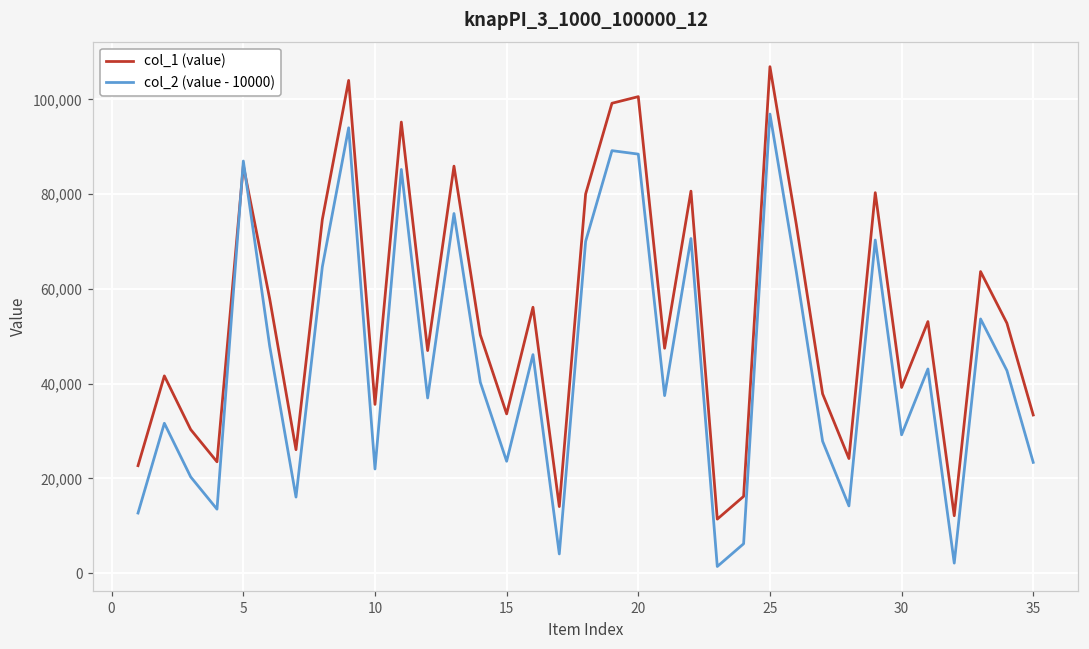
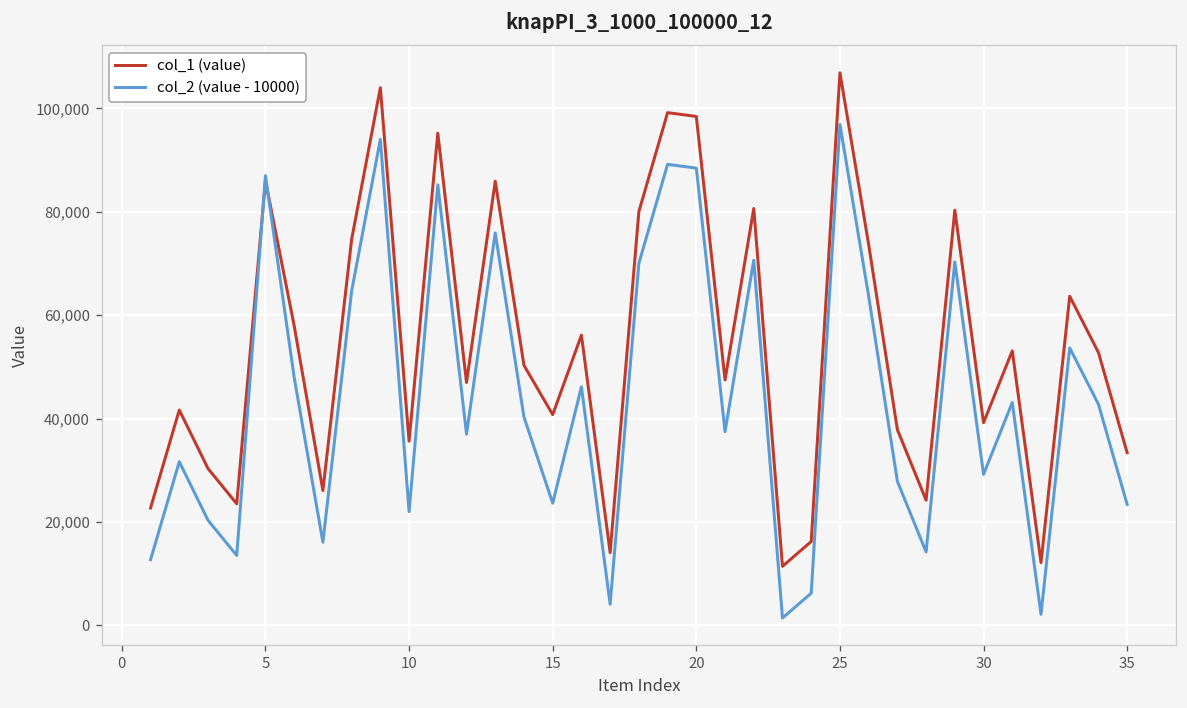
  {
    "col_1 (value)": {
      "5": "86,000",
      "10": "36,000",
-     "15": "34,000",
-     "20": "101,000",
+     "15": "41,000",
+     "20": "98,000",
      "25": "107,000",
      "30": "39,000",
      "35": "33,000"
    },
    "col_2 (value - 10000)": {
      "5": "87,000",
      "10": "22,000",
      "15": "24,000",
      "20": "88,000",
      "25": "97,000",
      "30": "29,000",
      "35": "23,000"
    }
  }
